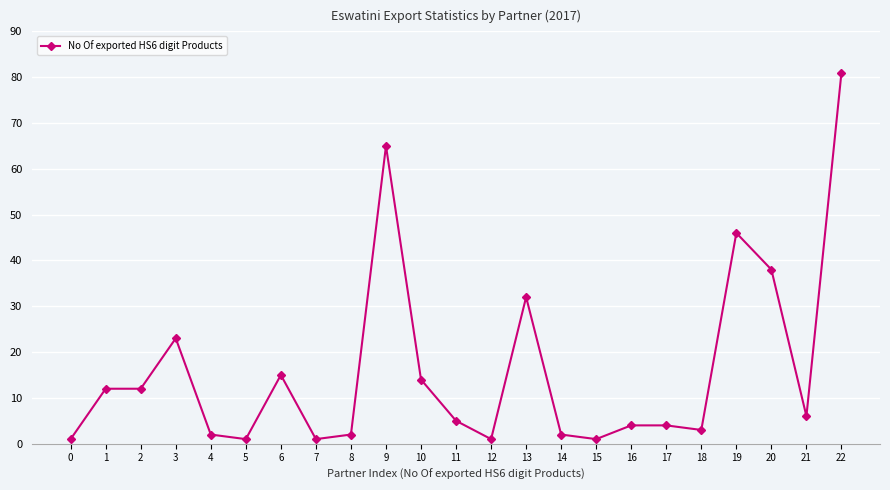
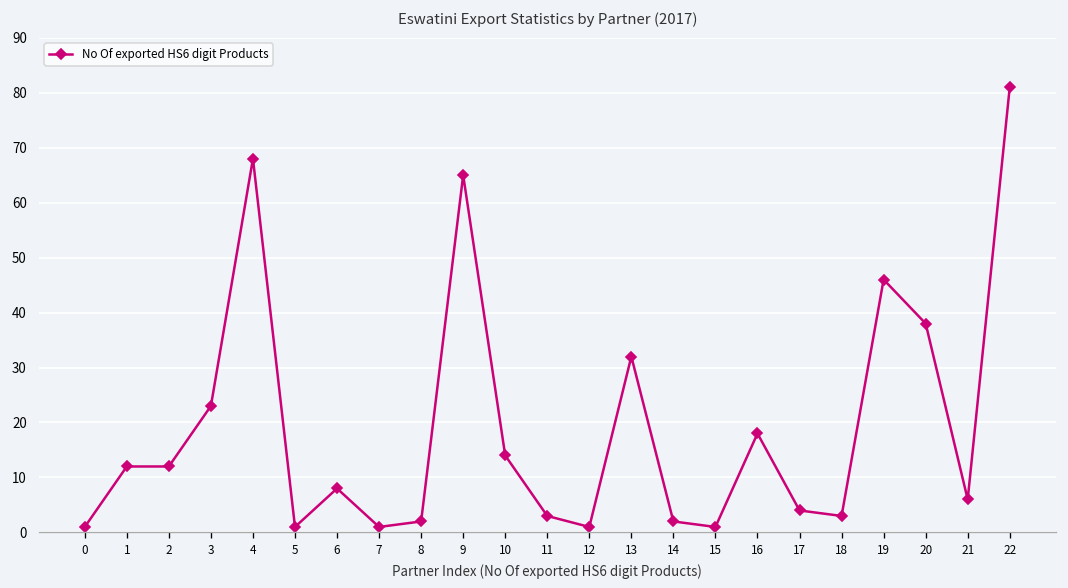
  {
    "0": 1,
    "1": 12,
    "2": 12,
    "3": 23,
-   "4": 2,
+   "4": 68,
    "5": 1,
-   "6": 15,
+   "6": 8,
    "7": 1,
    "8": 2,
    "9": 65,
    "10": 14,
-   "11": 5,
+   "11": 3,
    "12": 1,
    "13": 32,
    "14": 2,
    "15": 1,
-   "16": 4,
+   "16": 18,
    "17": 4,
    "18": 3,
    "19": 46,
    "20": 38,
    "21": 6,
    "22": 81
  }
